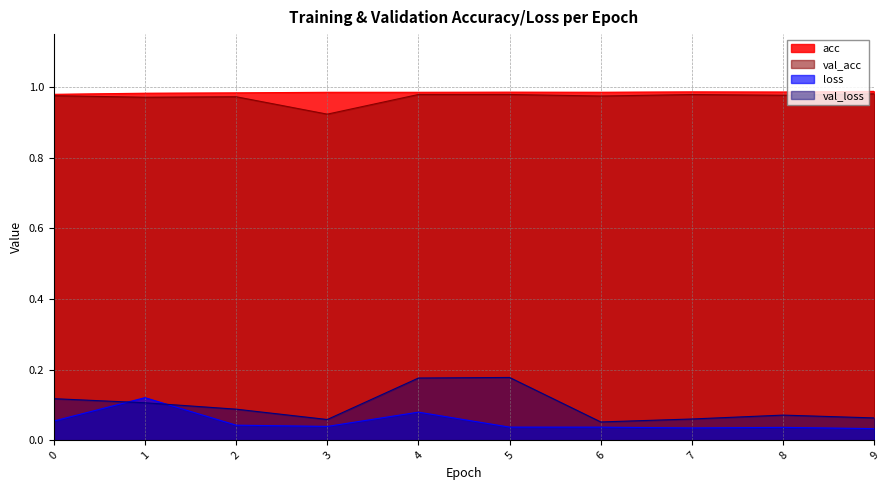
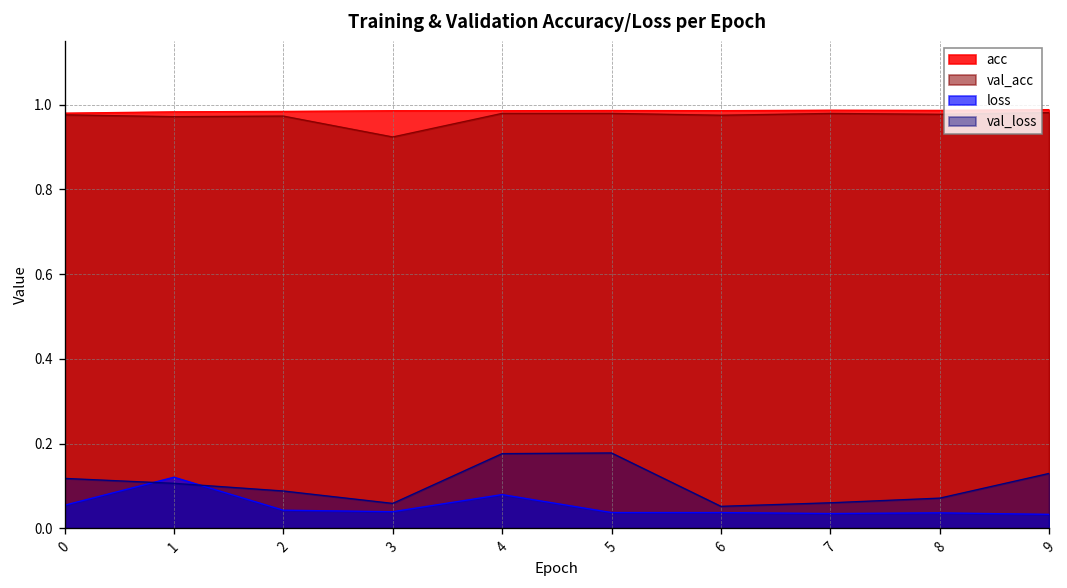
  {
    "acc": {
      "1": 0.98,
      "2": 0.98,
      "3": 0.99,
      "6": 0.99,
      "7": 0.99,
      "8": 0.99
    },
    "val_acc": {
      "1": 0.97,
      "2": 0.97,
      "3": 0.92,
      "6": 0.97,
      "7": 0.98,
      "8": 0.98
    },
    "loss": {
      "0": 0.05,
      "1": 0.12,
      "2": 0.04,
      "3": 0.04,
      "4": 0.08,
      "5": 0.04,
      "6": 0.04,
      "7": 0.03,
      "8": 0.04,
      "9": 0.03
    },
    "val_loss": {
      "0": 0.12,
      "1": 0.11,
      "2": 0.09,
      "3": 0.06,
      "4": 0.18,
      "5": 0.18,
      "6": 0.05,
      "7": 0.06,
      "8": 0.07,
-     "9": 0.06
+     "9": 0.13
    }
  }
